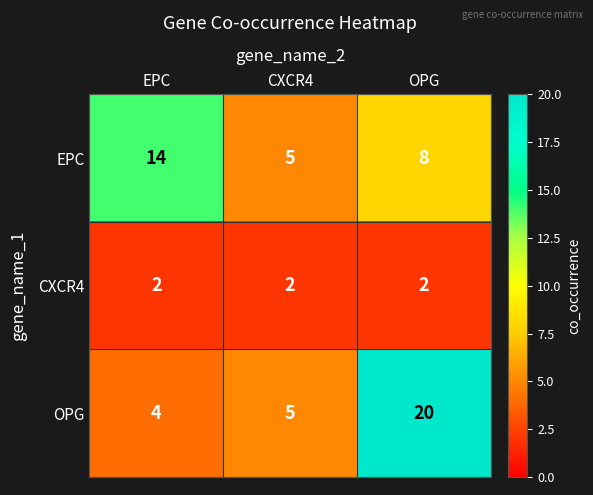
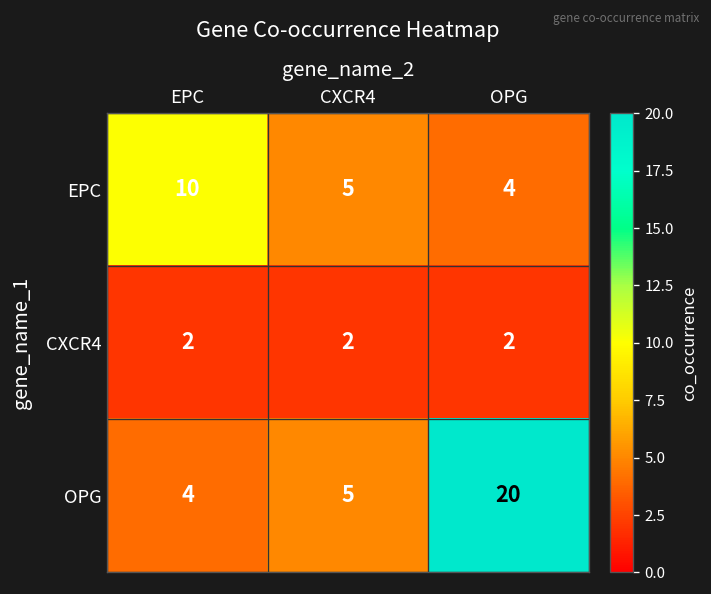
  {
    "EPC": {
-     "EPC": 14,
+     "EPC": 10,
      "CXCR4": 5,
-     "OPG": 8
+     "OPG": 4
    },
    "CXCR4": {
      "EPC": 2,
      "CXCR4": 2,
      "OPG": 2
    },
    "OPG": {
      "EPC": 4,
      "CXCR4": 5,
      "OPG": 20
    }
  }
